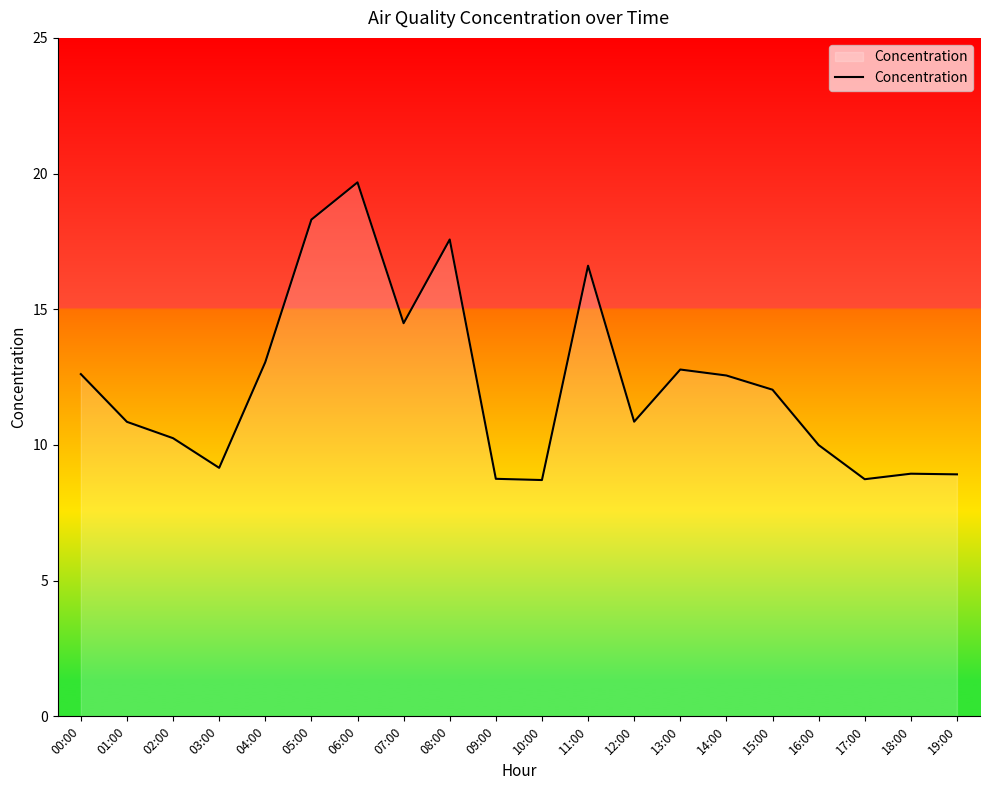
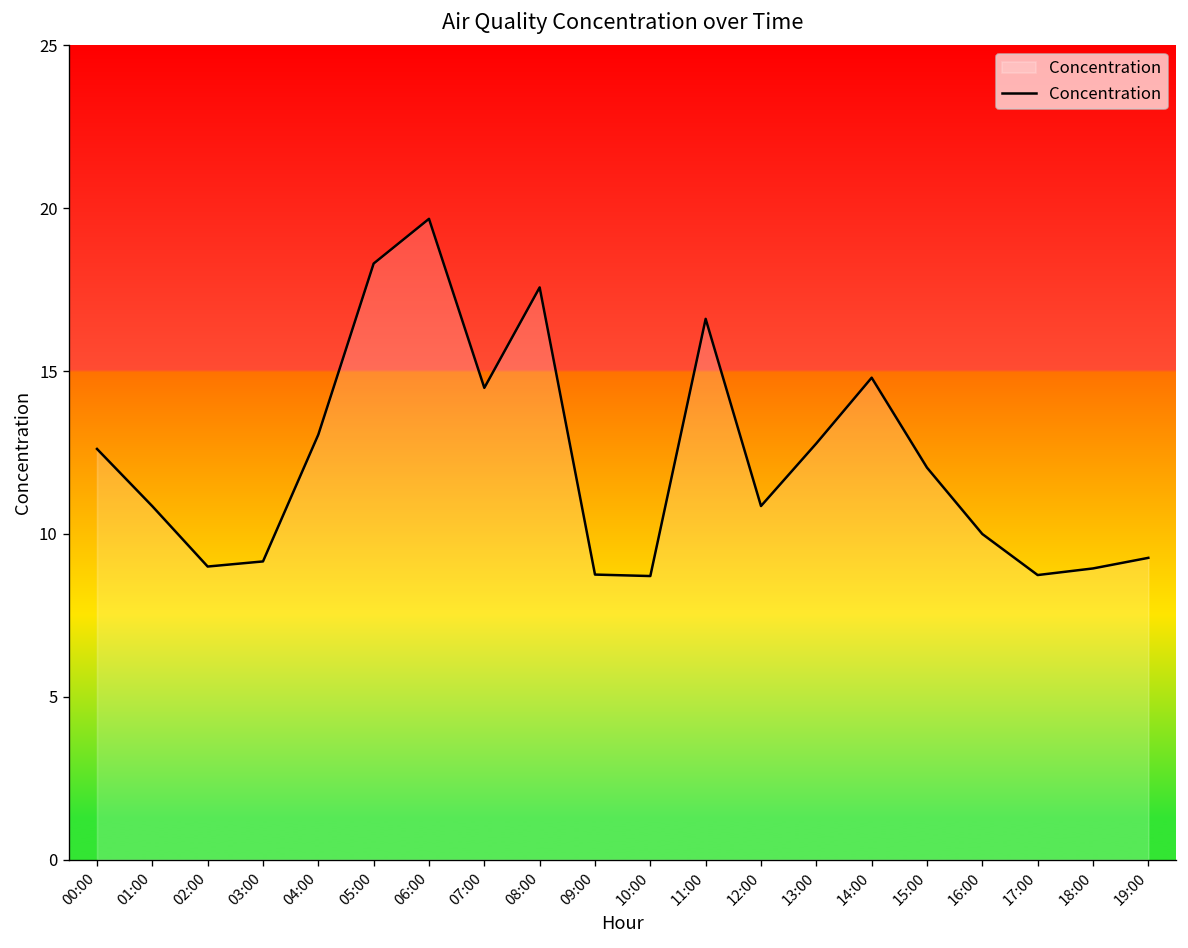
  {
    "00:00": 12.6,
    "01:00": 10.9,
-   "02:00": 10.2,
+   "02:00": 9.0,
    "03:00": 9.2,
    "04:00": 13.1,
    "05:00": 18.3,
    "06:00": 19.7,
    "07:00": 14.5,
    "08:00": 17.6,
    "09:00": 8.8,
    "10:00": 8.7,
    "11:00": 16.6,
    "12:00": 10.9,
    "13:00": 12.8,
-   "14:00": 12.6,
+   "14:00": 14.8,
    "15:00": 12.0,
    "16:00": 10.0,
    "17:00": 8.7,
    "18:00": 8.9,
-   "19:00": 8.9
+   "19:00": 9.3
  }
